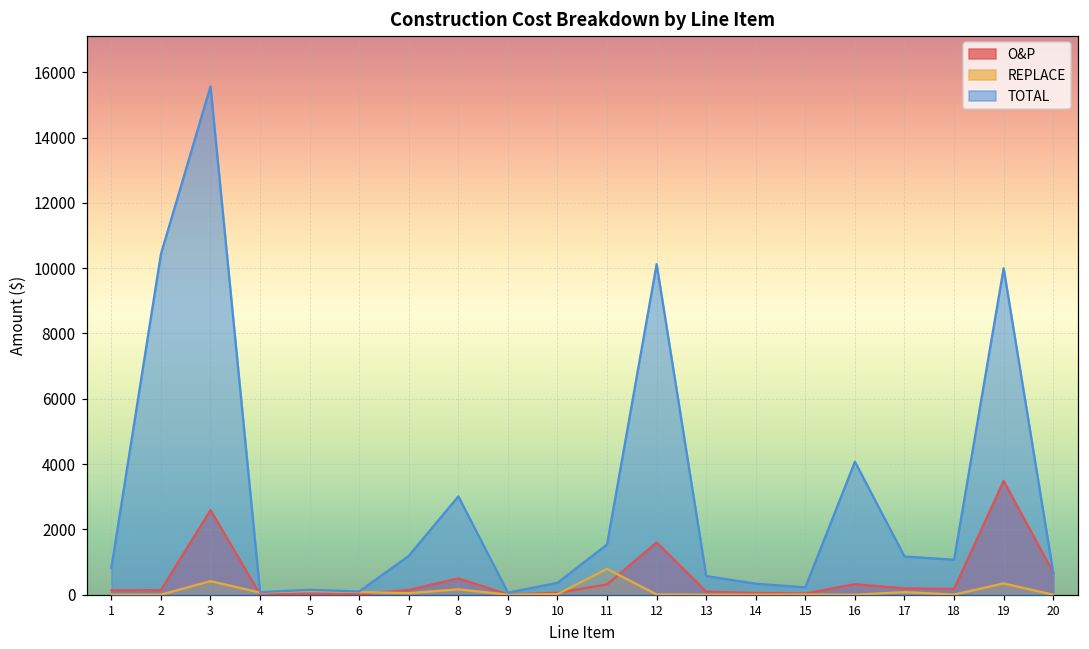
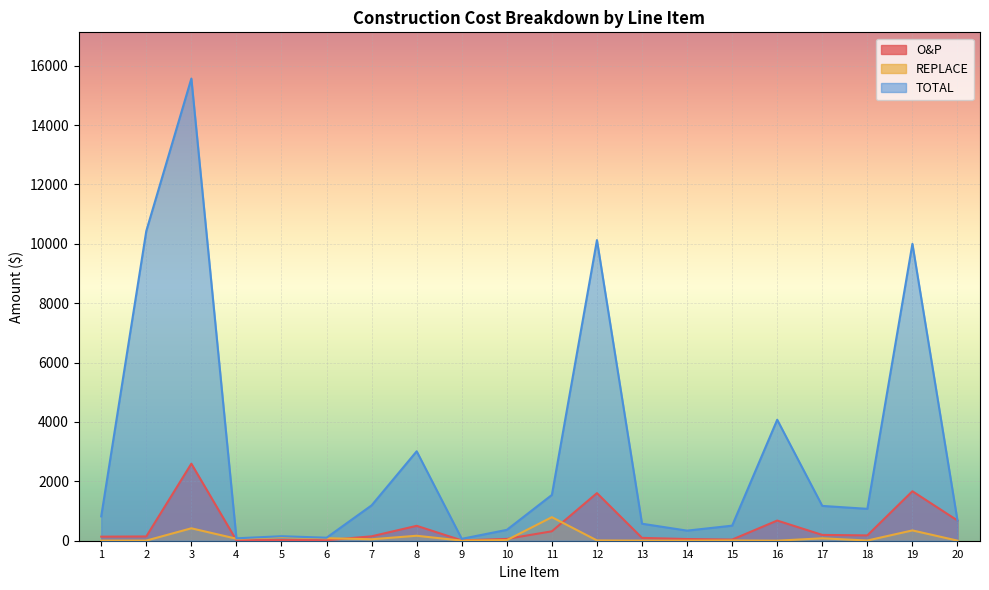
  {
    "O&P": {
      "1": 100,
      "2": 100,
      "3": 2600,
      "5": 0,
      "7": 100,
      "8": 500,
      "11": 300,
      "12": 1600,
      "13": 100,
-     "16": 300,
+     "16": 700,
      "17": 200,
      "18": 200,
-     "19": 3500
+     "19": 1700
    },
    "REPLACE": {
      "1": 0,
      "2": 0,
      "3": 400,
      "7": 0,
      "8": 200,
      "11": 800,
      "12": 0,
      "13": 0,
      "16": 0,
      "17": 100,
      "18": 0,
      "19": 300,
      "20": 0
    },
    "TOTAL": {
      "1": 800,
      "2": 10400,
      "3": 15600,
      "7": 1200,
      "8": 3000,
      "10": 400,
      "11": 1500,
      "12": 10100,
      "13": 600,
      "14": 300,
-     "15": 200,
+     "15": 500,
      "16": 4100,
      "17": 1200,
      "18": 1100,
      "19": 10000
    }
  }
